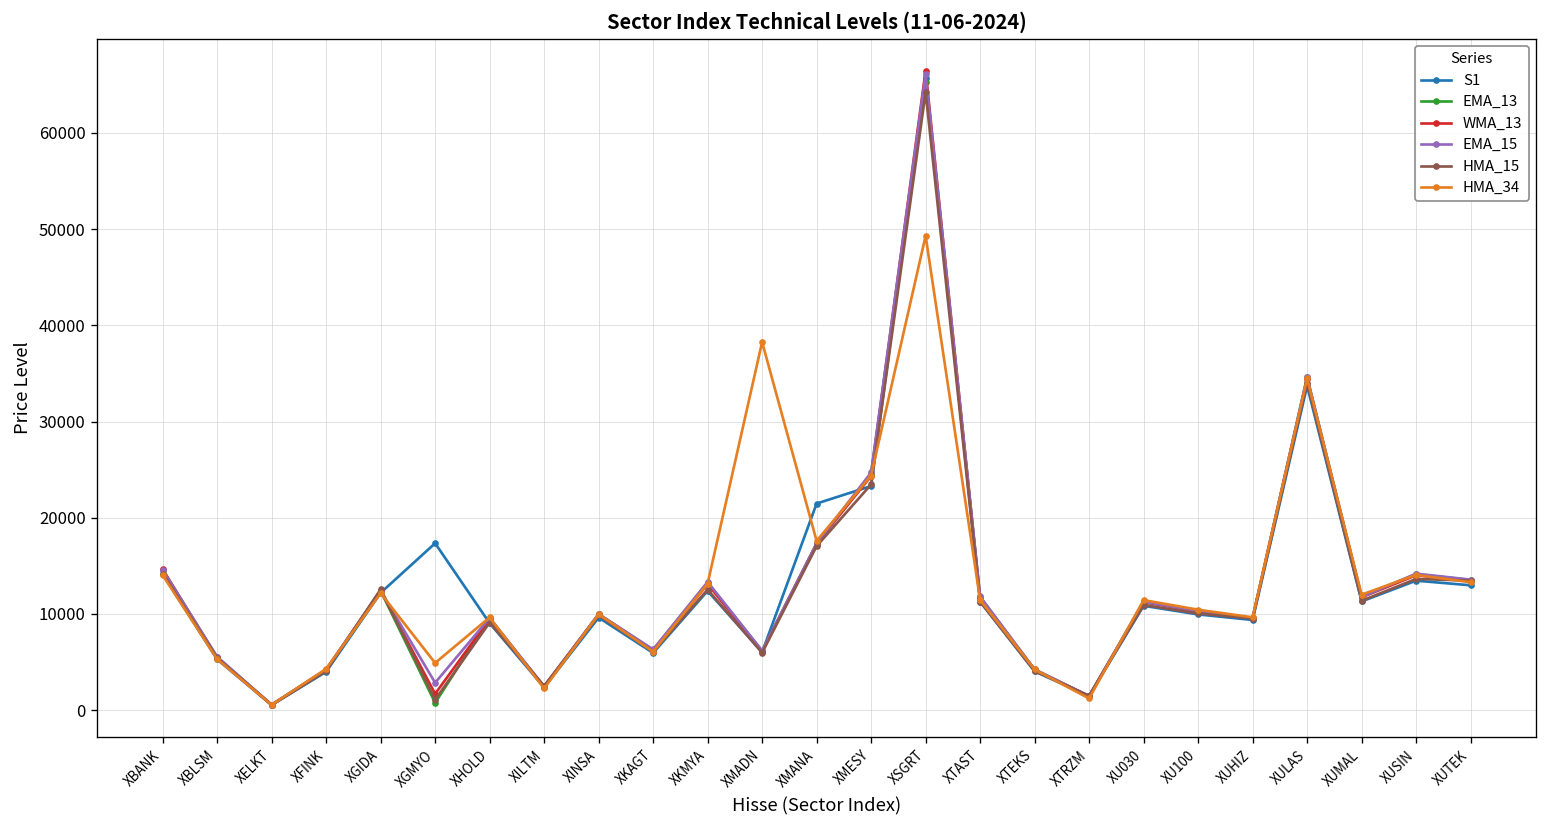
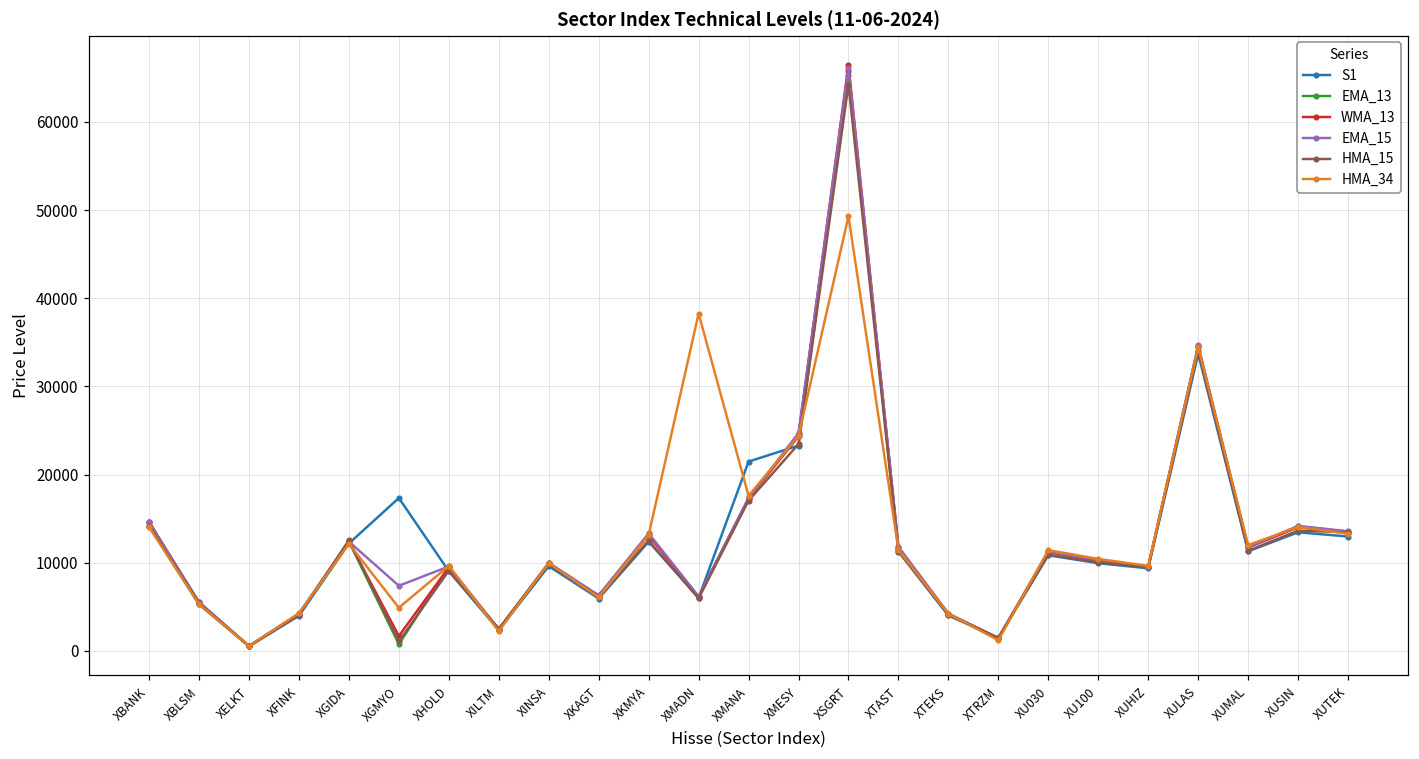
  {
    "S1": {
      "XGMYO": 17000,
      "XMANA": 21000,
      "XSGRT": 66000,
      "XULAS": 34000
    },
    "EMA_13": {
      "XGMYO": 1000,
      "XSGRT": 65000
    },
    "WMA_13": {
      "XGMYO": 2000,
      "XSGRT": 66000
    },
    "EMA_15": {
-     "XGMYO": 3000,
+     "XGMYO": 7000,
      "XSGRT": 66000
    },
    "HMA_15": {
      "XGMYO": 1000,
      "XSGRT": 64000,
      "XULAS": 34000
    },
    "HMA_34": {
      "XGMYO": 5000,
      "XMADN": 38000,
      "XSGRT": 49000
    }
  }
